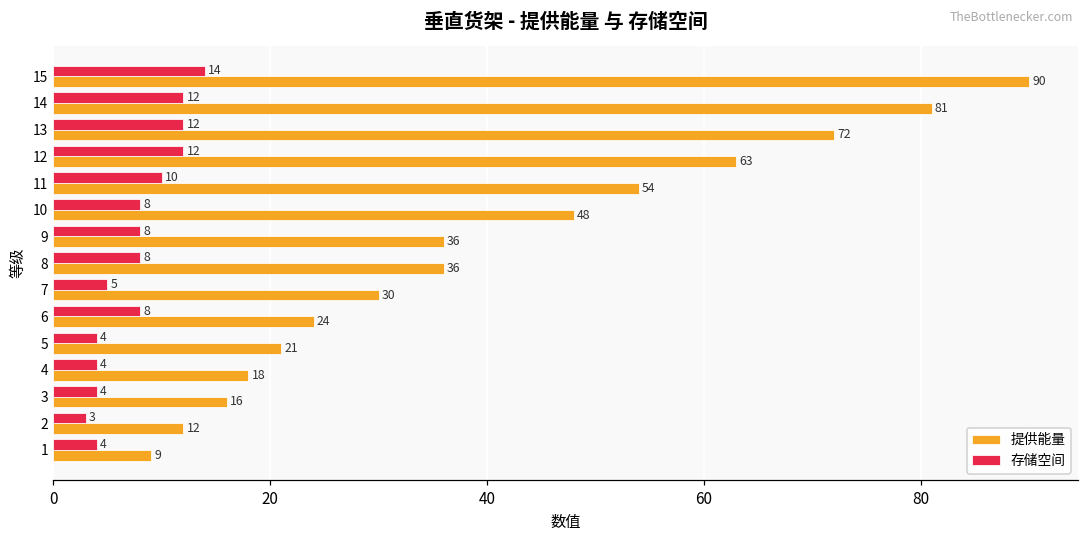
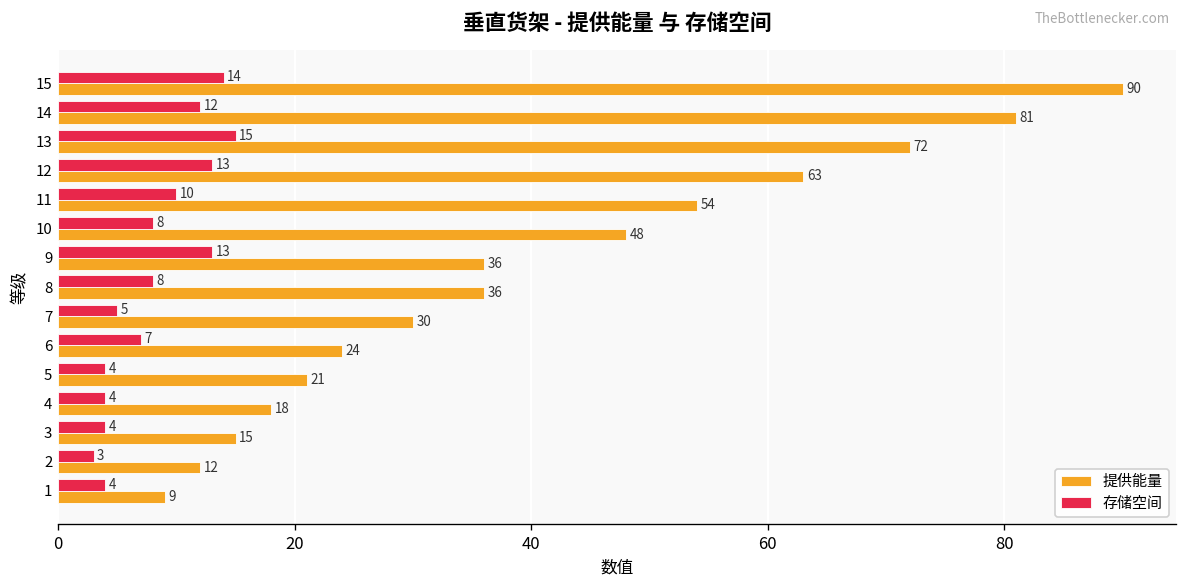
  {
    "提供能量": {
      "15": 90,
      "14": 81,
      "13": 72,
      "12": 63,
      "11": 54,
      "10": 48,
      "9": 36,
      "8": 36,
      "7": 30,
      "6": 24,
      "5": 21,
      "4": 18,
-     "3": 16,
+     "3": 15,
      "2": 12,
      "1": 9
    },
    "存储空间": {
      "15": 14,
      "14": 12,
-     "13": 12,
-     "12": 12,
+     "13": 15,
+     "12": 13,
      "11": 10,
      "10": 8,
-     "9": 8,
+     "9": 13,
      "8": 8,
      "7": 5,
-     "6": 8,
+     "6": 7,
      "5": 4,
      "4": 4,
      "3": 4,
      "2": 3,
      "1": 4
    }
  }
